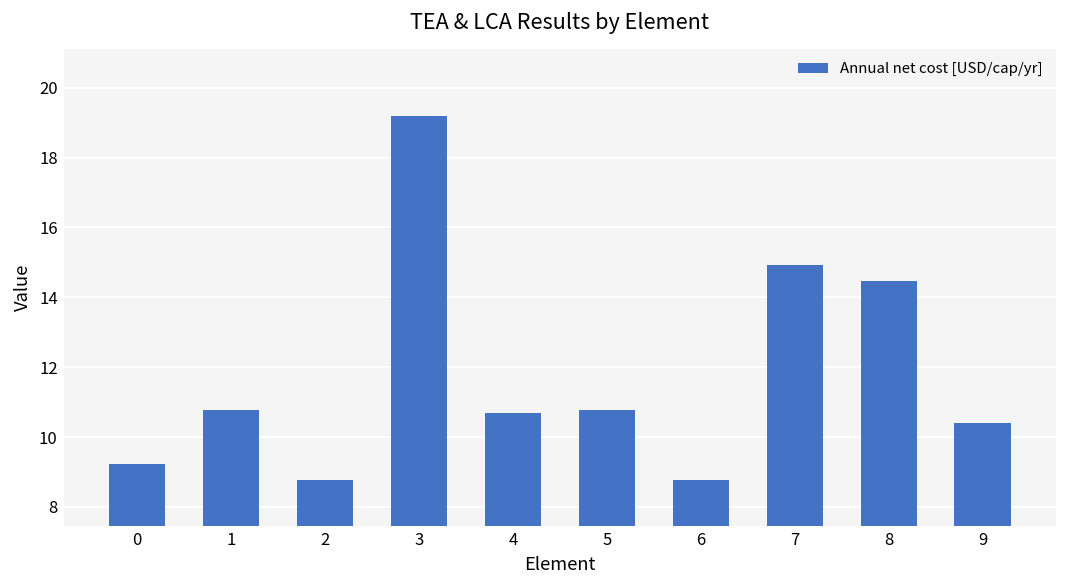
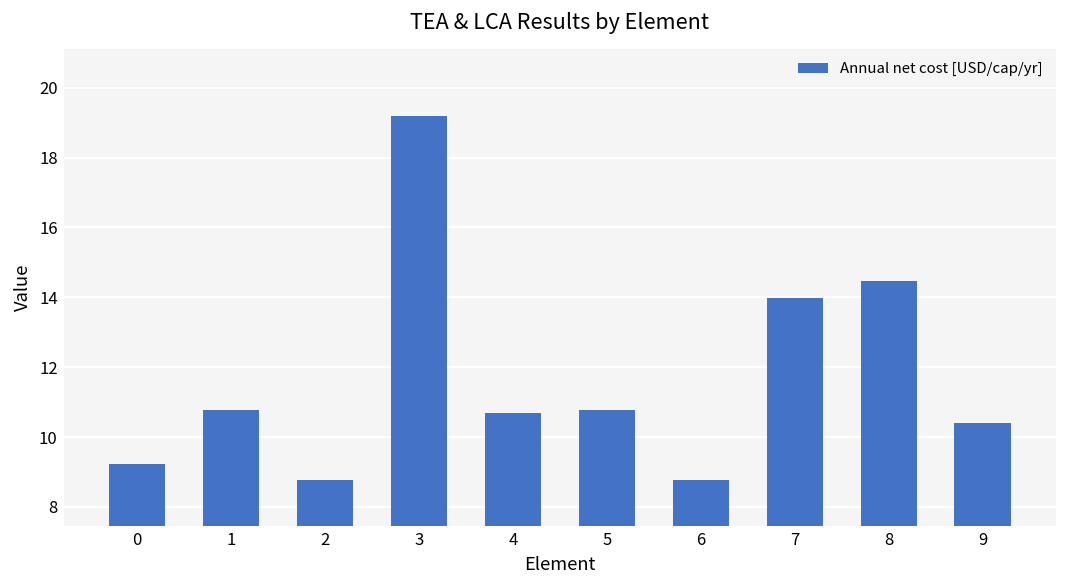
  {
    "0": 9.2,
    "1": 10.8,
    "2": 8.8,
    "3": 19.2,
    "4": 10.7,
    "5": 10.8,
    "6": 8.8,
-   "7": 14.9,
+   "7": 14.0,
    "8": 14.5,
    "9": 10.4
  }
